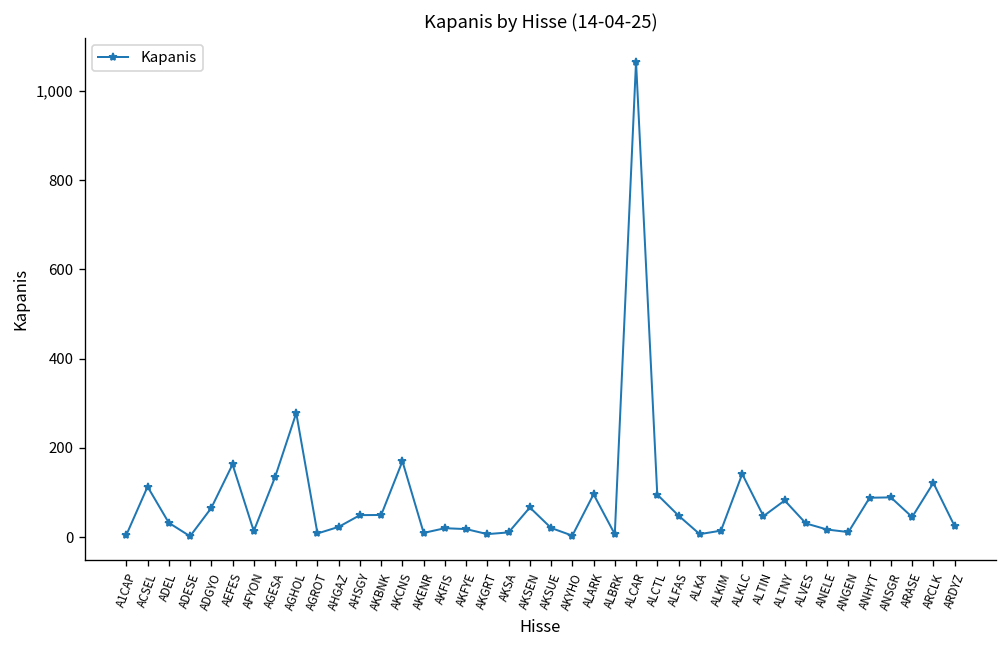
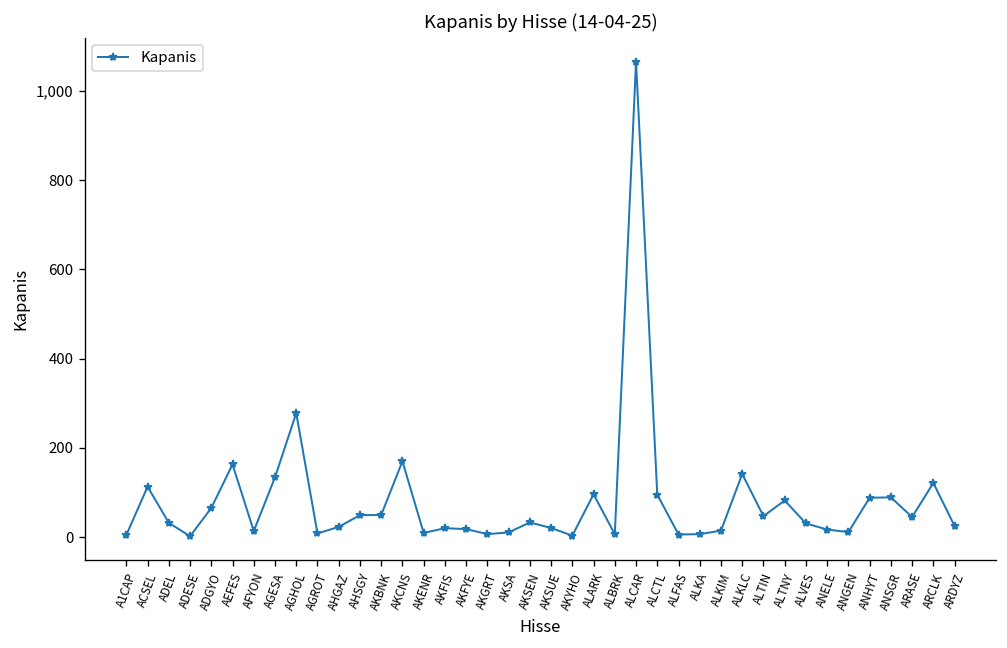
  {
    "A1CAP": "0",
    "ACSEL": "110",
    "ADEL": "30",
    "ADESE": "0",
    "ADGYO": "70",
    "AEFES": "160",
    "AFYON": "10",
    "AGESA": "130",
    "AGHOL": "280",
    "AGROT": "10",
    "AHGAZ": "20",
    "AHSGY": "50",
    "AKBNK": "50",
    "AKCNS": "170",
    "AKENR": "10",
    "AKFIS": "20",
    "AKFYE": "20",
    "AKGRT": "10",
    "AKSA": "10",
-   "AKSEN": "70",
+   "AKSEN": "30",
    "AKSUE": "20",
    "AKYHO": "0",
    "ALARK": "100",
    "ALBRK": "10",
    "ALCAR": "1,070",
    "ALCTL": "100",
-   "ALFAS": "50",
+   "ALFAS": "10",
    "ALKA": "10",
    "ALKIM": "10",
    "ALKLC": "140",
    "ALTIN": "50",
    "ALTNY": "80",
    "ALVES": "30",
    "ANELE": "20",
    "ANGEN": "10",
    "ANHYT": "90",
    "ANSGR": "90",
    "ARASE": "40",
    "ARCLK": "120",
    "ARDYZ": "20"
  }
